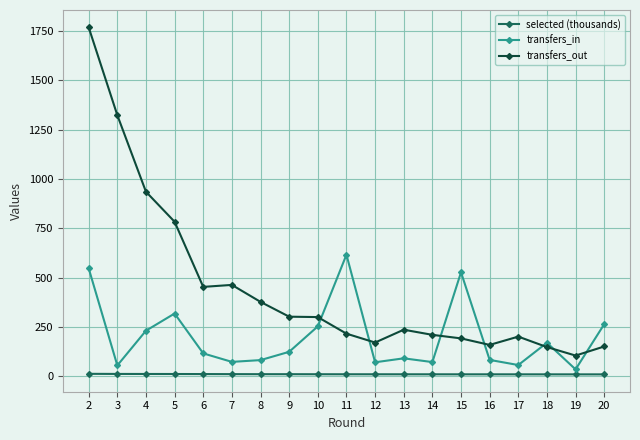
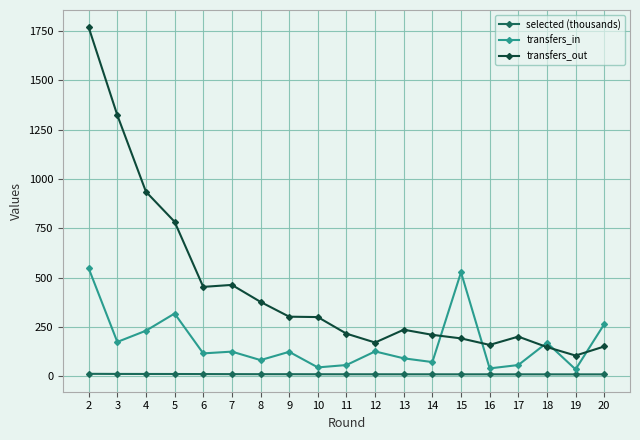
  {
    "transfers_in": {
      "2": 550,
-     "3": 60,
+     "3": 170,
      "4": 230,
      "5": 320,
      "6": 120,
-     "7": 70,
+     "7": 130,
      "8": 80,
      "9": 120,
-     "10": 250,
-     "11": 620,
-     "12": 70,
+     "10": 50,
+     "11": 60,
+     "12": 130,
      "13": 90,
      "14": 70,
      "15": 530,
-     "16": 80,
+     "16": 40,
      "17": 60,
      "18": 170,
      "19": 40,
      "20": 260
    }
  }
